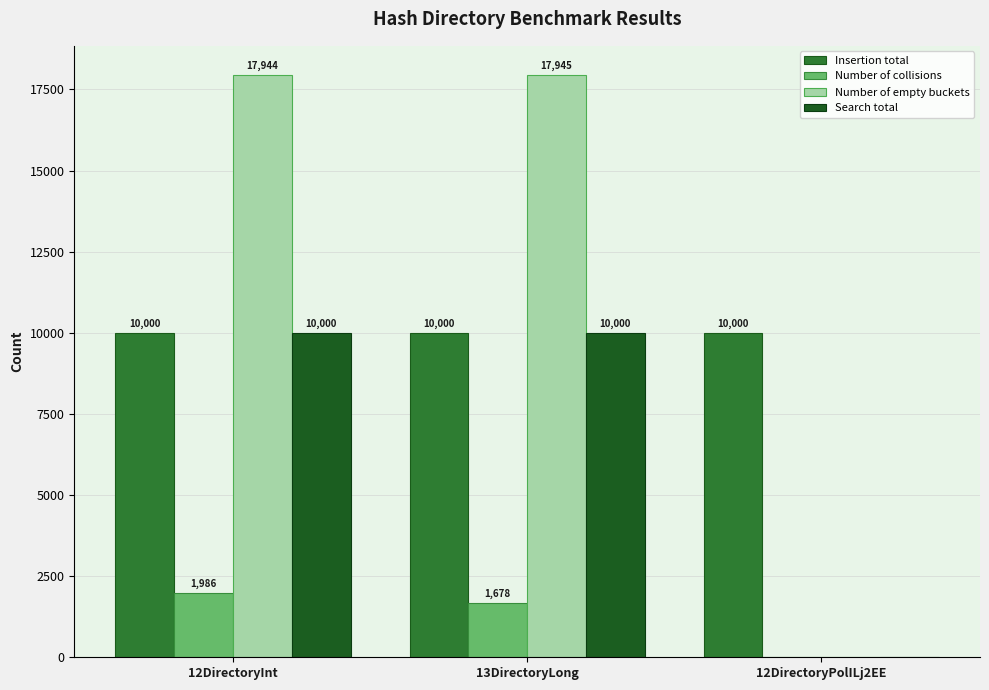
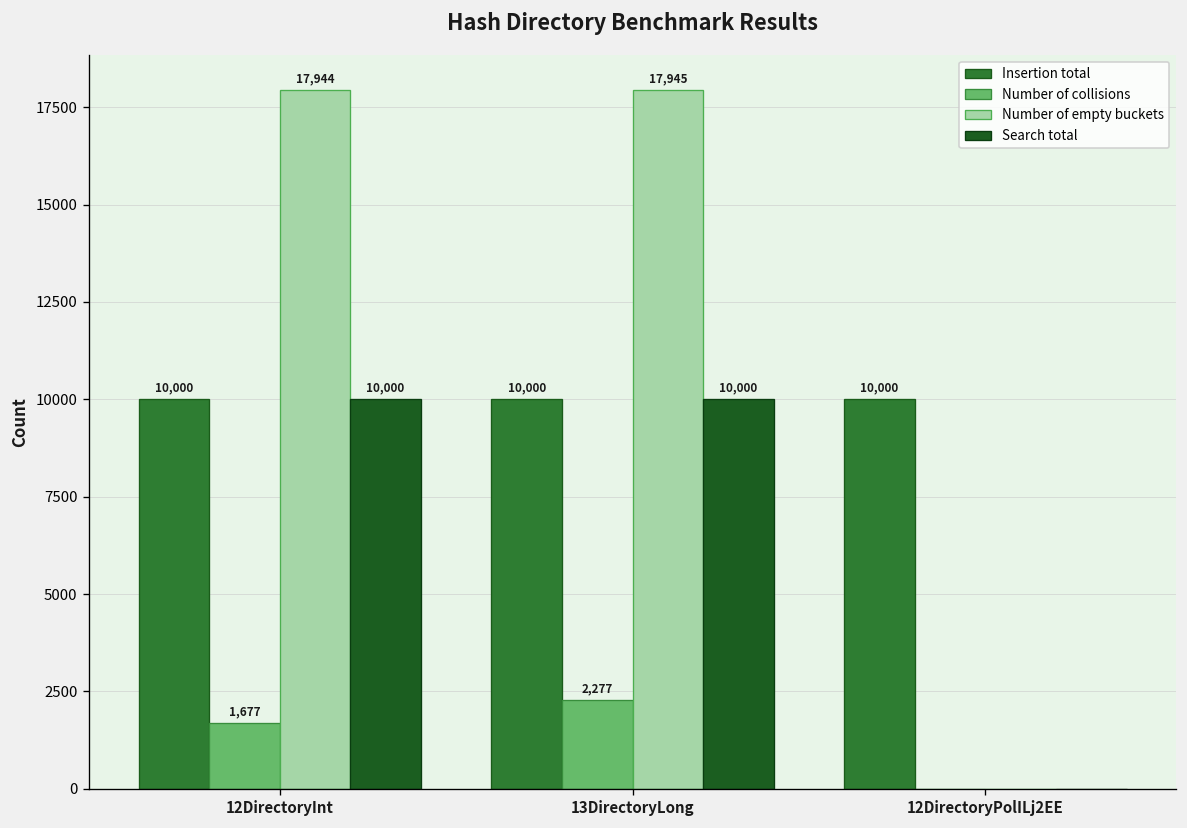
  {
    "Number of collisions": {
-     "12DirectoryInt": "1,986",
-     "13DirectoryLong": "1,678"
+     "12DirectoryInt": "1,677",
+     "13DirectoryLong": "2,277"
    },
    "Number of empty buckets": {
      "12DirectoryInt": "17,944",
      "13DirectoryLong": "17,945"
    }
  }
